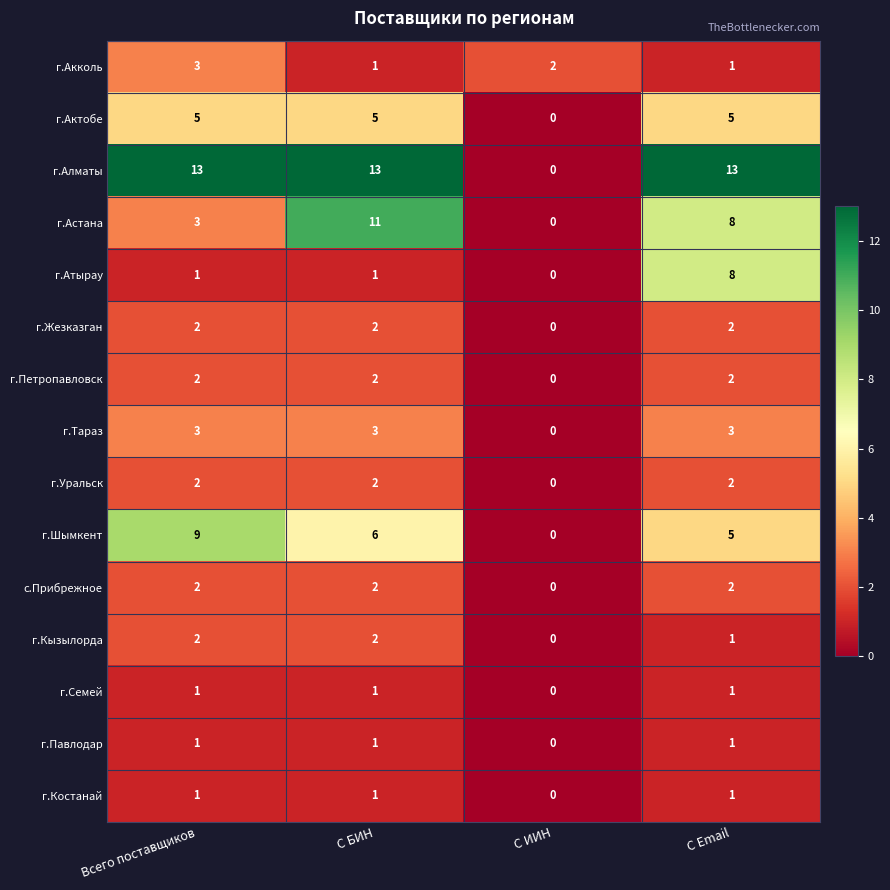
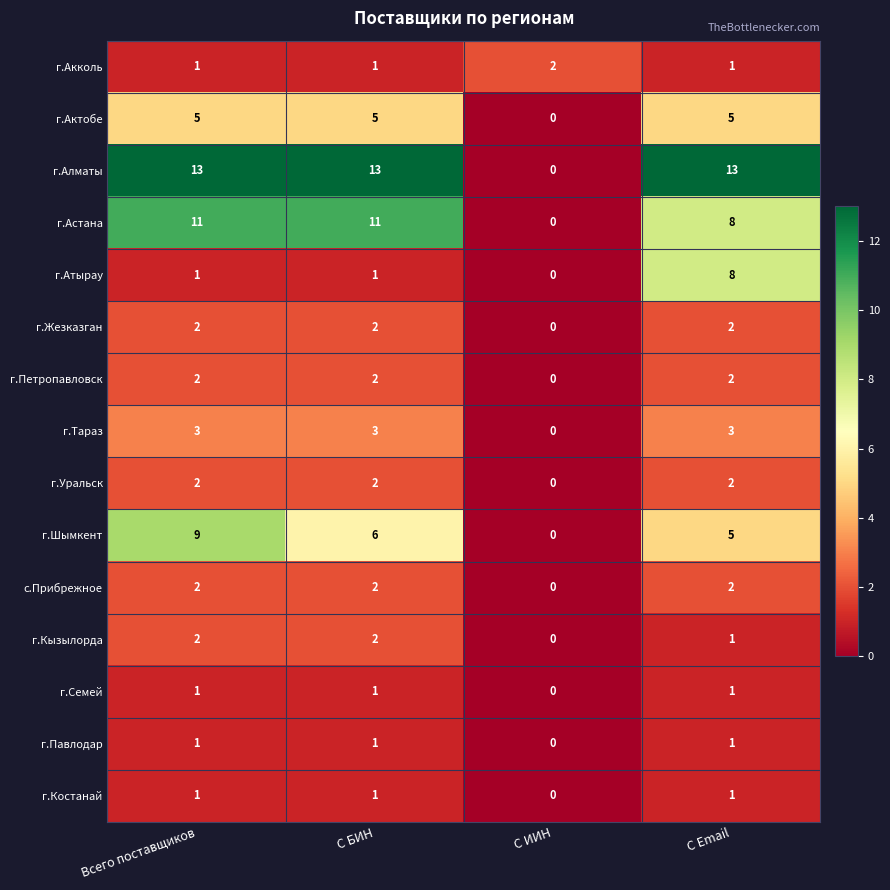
  {
    "г.Акколь": {
-     "Всего поставщиков": 3,
+     "Всего поставщиков": 1,
      "С БИН": 1,
      "С ИИН": 2,
      "С Email": 1
    },
    "г.Актобе": {
      "Всего поставщиков": 5,
      "С БИН": 5,
      "С ИИН": 0,
      "С Email": 5
    },
    "г.Алматы": {
      "Всего поставщиков": 13,
      "С БИН": 13,
      "С ИИН": 0,
      "С Email": 13
    },
    "г.Астана": {
-     "Всего поставщиков": 3,
+     "Всего поставщиков": 11,
      "С БИН": 11,
      "С ИИН": 0,
      "С Email": 8
    },
    "г.Атырау": {
      "Всего поставщиков": 1,
      "С БИН": 1,
      "С ИИН": 0,
      "С Email": 8
    },
    "г.Жезказган": {
      "Всего поставщиков": 2,
      "С БИН": 2,
      "С ИИН": 0,
      "С Email": 2
    },
    "г.Петропавловск": {
      "Всего поставщиков": 2,
      "С БИН": 2,
      "С ИИН": 0,
      "С Email": 2
    },
    "г.Тараз": {
      "Всего поставщиков": 3,
      "С БИН": 3,
      "С ИИН": 0,
      "С Email": 3
    },
    "г.Уральск": {
      "Всего поставщиков": 2,
      "С БИН": 2,
      "С ИИН": 0,
      "С Email": 2
    },
    "г.Шымкент": {
      "Всего поставщиков": 9,
      "С БИН": 6,
      "С ИИН": 0,
      "С Email": 5
    },
    "с.Прибрежное": {
      "Всего поставщиков": 2,
      "С БИН": 2,
      "С ИИН": 0,
      "С Email": 2
    },
    "г.Кызылорда": {
      "Всего поставщиков": 2,
      "С БИН": 2,
      "С ИИН": 0,
      "С Email": 1
    },
    "г.Семей": {
      "Всего поставщиков": 1,
      "С БИН": 1,
      "С ИИН": 0,
      "С Email": 1
    },
    "г.Павлодар": {
      "Всего поставщиков": 1,
      "С БИН": 1,
      "С ИИН": 0,
      "С Email": 1
    },
    "г.Костанай": {
      "Всего поставщиков": 1,
      "С БИН": 1,
      "С ИИН": 0,
      "С Email": 1
    }
  }
